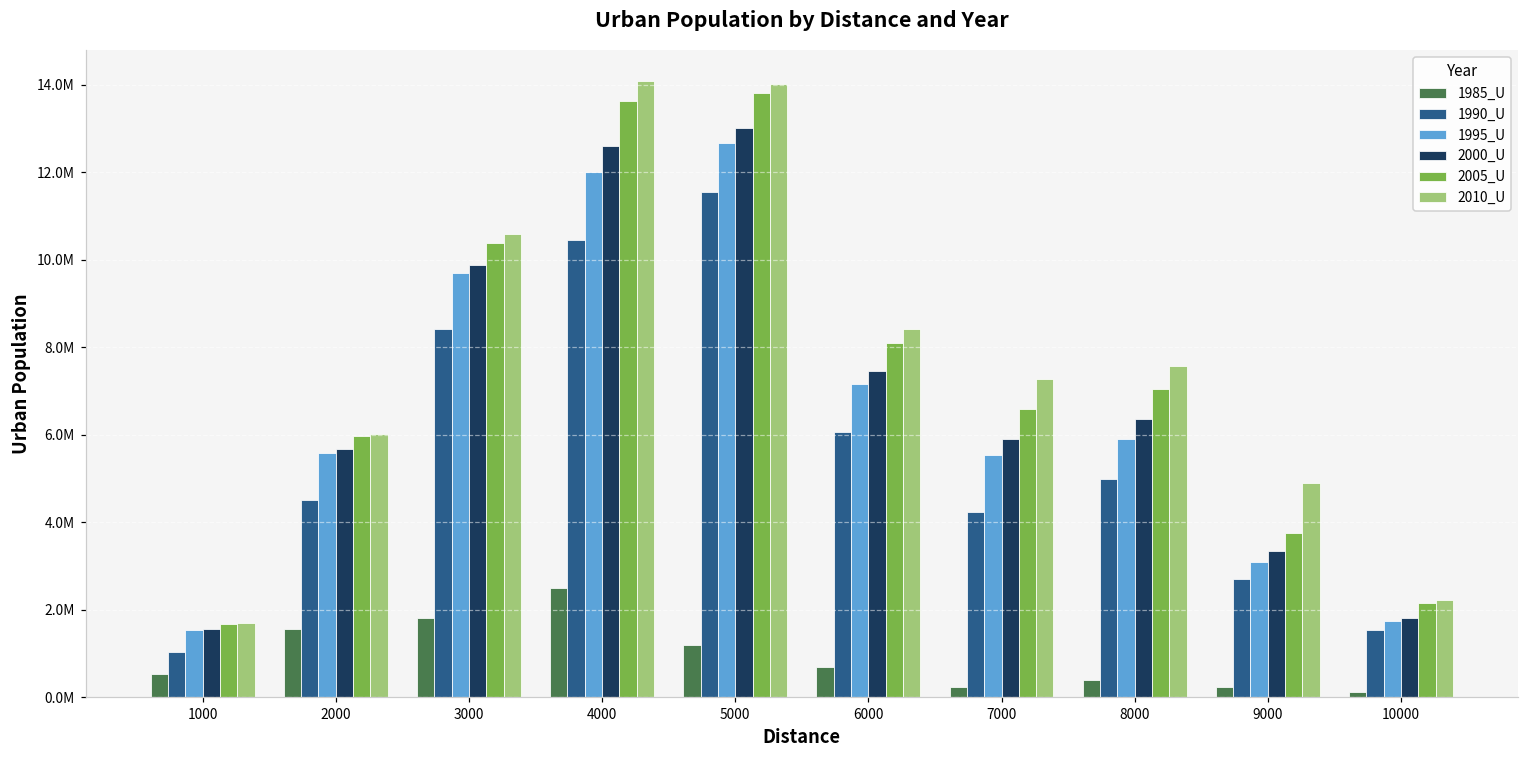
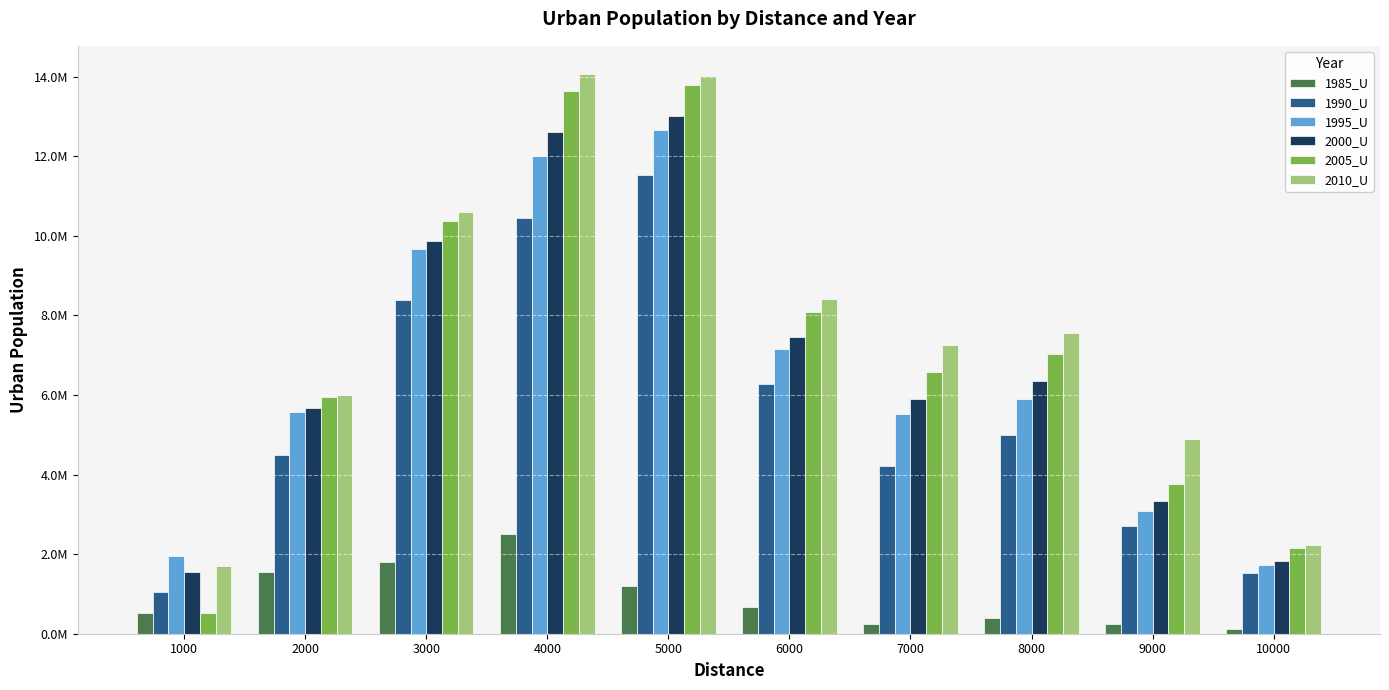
  {
    "1985_U": {
      "1000": 500000,
      "2000": 1600000,
      "3000": 1800000,
      "4000": 2500000,
      "5000": 1200000,
      "6000": 700000,
      "7000": 200000,
      "8000": 400000,
      "9000": 200000,
      "10000": 100000
    },
    "1990_U": {
      "1000": 1000000,
      "2000": 4500000,
      "3000": 8400000,
      "4000": 10400000,
      "5000": 11500000,
-     "6000": 6100000,
+     "6000": 6300000,
      "7000": 4200000,
      "8000": 5000000,
      "9000": 2700000,
      "10000": 1500000
    },
    "1995_U": {
-     "1000": 1500000,
+     "1000": 2000000,
      "2000": 5600000,
      "3000": 9700000,
      "4000": 12000000,
      "5000": 12700000,
      "6000": 7200000,
      "7000": 5500000,
      "8000": 5900000,
      "9000": 3100000,
      "10000": 1700000
    },
    "2000_U": {
      "1000": 1600000,
      "2000": 5700000,
      "3000": 9900000,
      "4000": 12600000,
      "5000": 13000000,
      "6000": 7500000,
      "7000": 5900000,
      "8000": 6400000,
      "9000": 3300000,
      "10000": 1800000
    },
    "2005_U": {
-     "1000": 1700000,
+     "1000": 500000,
      "2000": 6000000,
      "3000": 10400000,
      "4000": 13600000,
      "5000": 13800000,
      "6000": 8100000,
      "7000": 6600000,
      "8000": 7000000,
      "9000": 3800000,
      "10000": 2200000
    },
    "2010_U": {
      "1000": 1700000,
      "2000": 6000000,
      "3000": 10600000,
      "4000": 14100000,
      "5000": 14000000,
      "6000": 8400000,
      "7000": 7300000,
      "8000": 7600000,
      "9000": 4900000,
      "10000": 2200000
    }
  }
